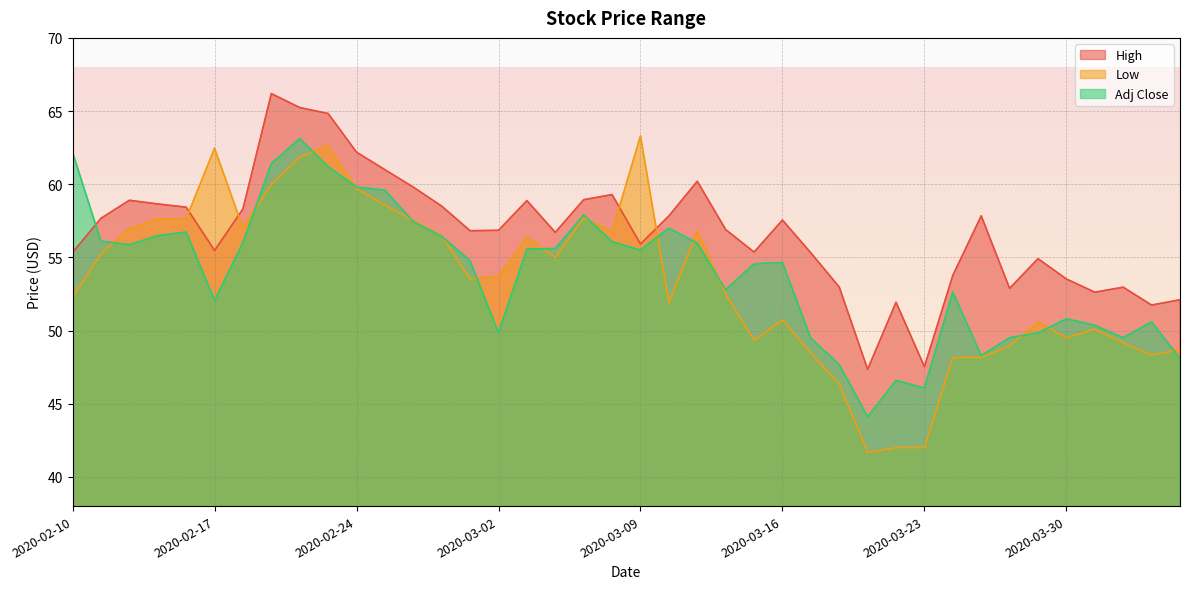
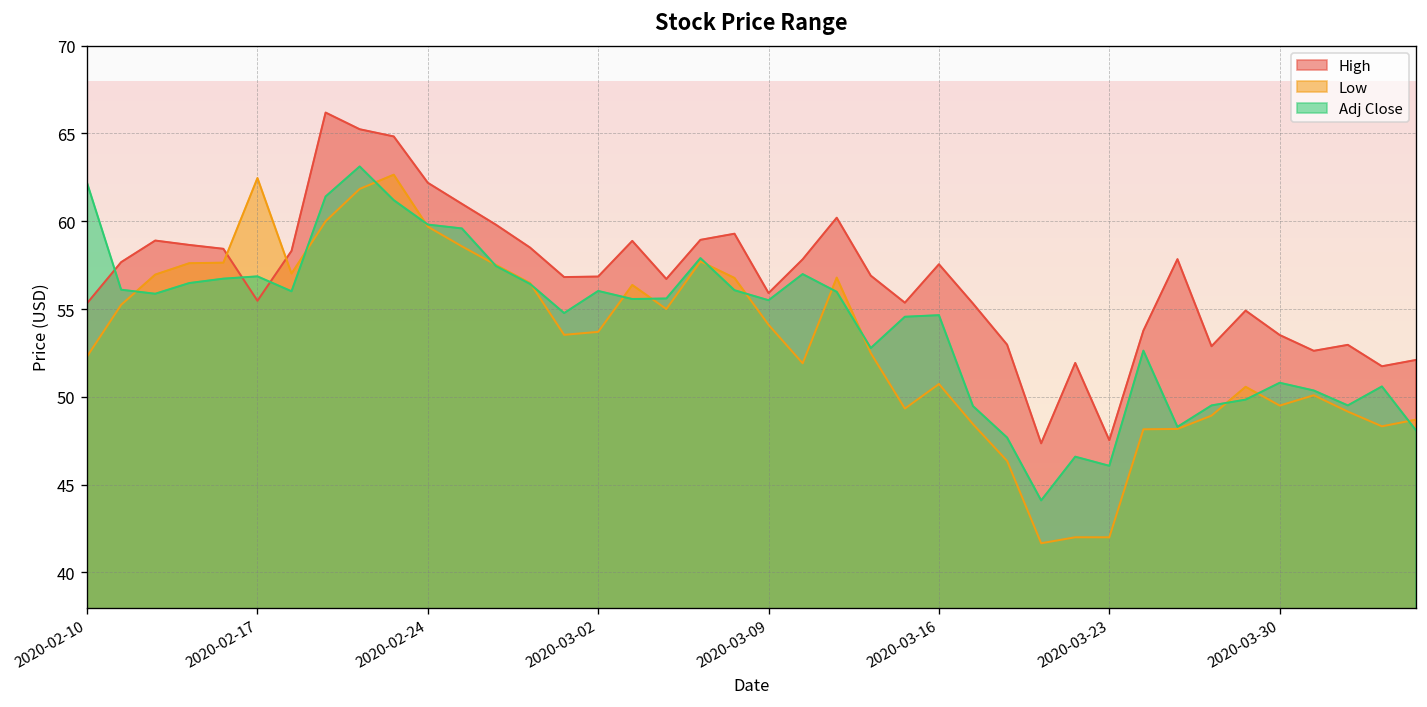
  {
    "High": {
      "2020-02-10": 55.3,
      "2020-02-17": 55.5,
      "2020-02-24": 62.2,
      "2020-03-02": 56.9,
      "2020-03-09": 55.9,
      "2020-03-16": 57.6,
      "2020-03-23": 47.5,
      "2020-03-30": 53.5
    },
    "Low": {
      "2020-02-10": 52.3,
      "2020-02-17": 62.5,
      "2020-03-02": 53.7,
-     "2020-03-09": 63.3,
+     "2020-03-09": 54.1,
      "2020-03-16": 50.7,
      "2020-03-23": 42.0,
      "2020-03-30": 49.5
    },
    "Adj Close": {
      "2020-02-10": 62.2,
-     "2020-02-17": 52.1,
-     "2020-03-02": 49.8,
+     "2020-02-17": 56.9,
+     "2020-03-02": 56.0,
      "2020-03-09": 55.5,
      "2020-03-16": 54.7,
      "2020-03-23": 46.1,
      "2020-03-30": 50.8
    }
  }
